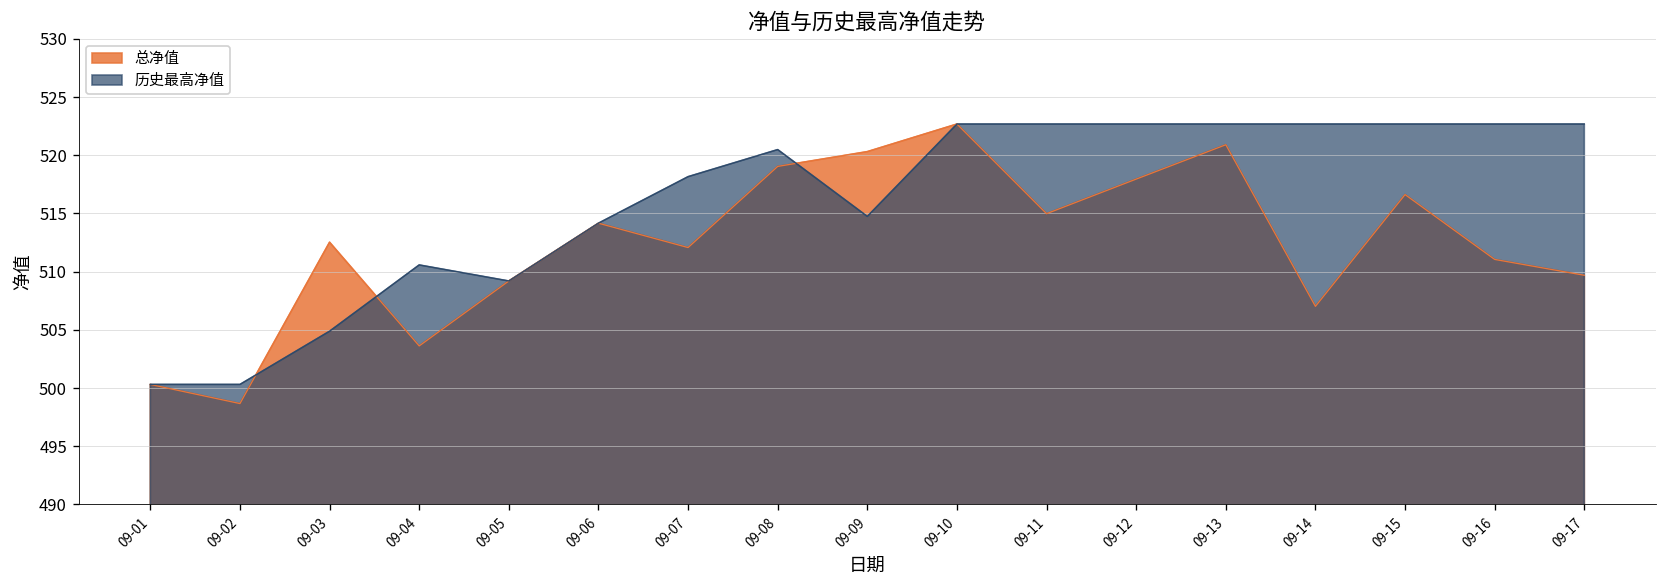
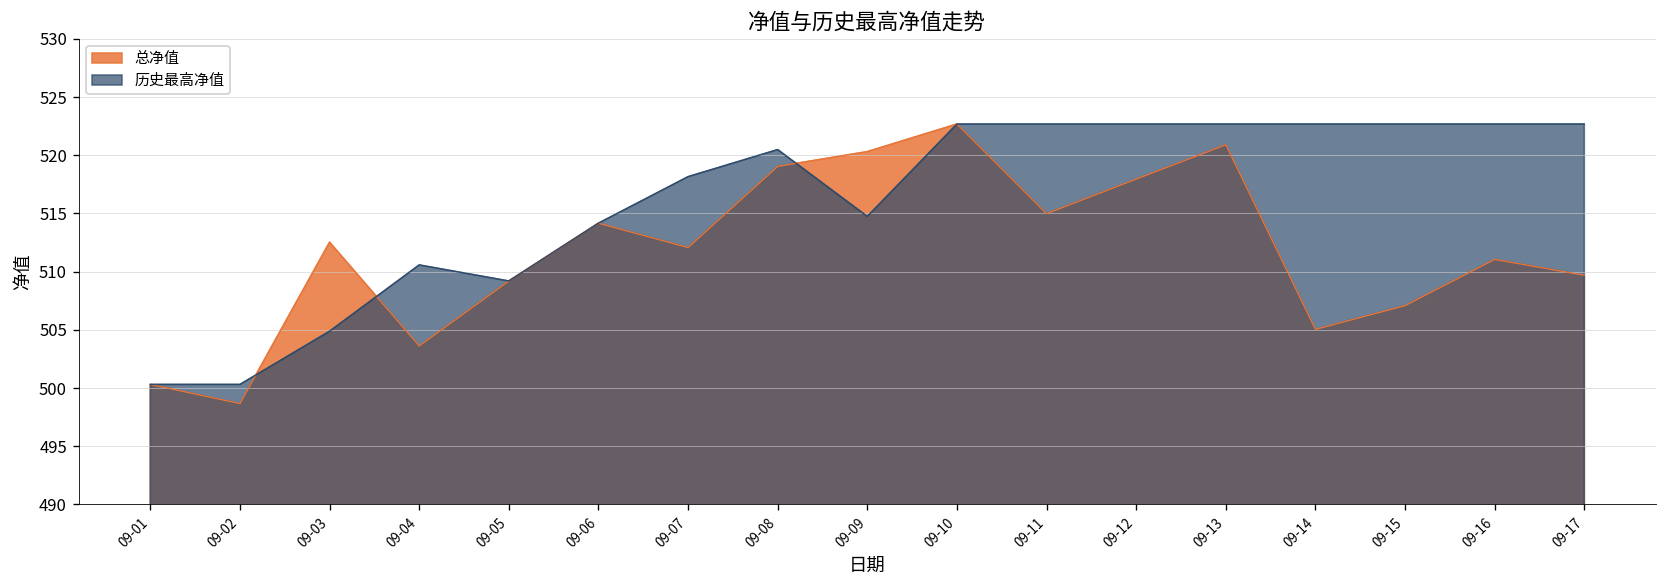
  {
    "总净值": {
      "09-02": 499,
      "09-03": 513,
      "09-04": 504,
      "09-07": 512,
      "09-08": 519,
      "09-09": 520,
      "09-11": 515,
      "09-12": 518,
      "09-13": 521,
-     "09-14": 507,
-     "09-15": 517,
+     "09-14": 505,
+     "09-15": 507,
      "09-16": 511,
      "09-17": 510
    },
    "历史最高净值": {
      "09-02": 500,
      "09-03": 505,
      "09-04": 511,
      "09-07": 518,
      "09-08": 520,
      "09-09": 515,
      "09-11": 523,
      "09-12": 523,
      "09-13": 523,
      "09-14": 523,
      "09-15": 523,
      "09-16": 523,
      "09-17": 523
    }
  }
